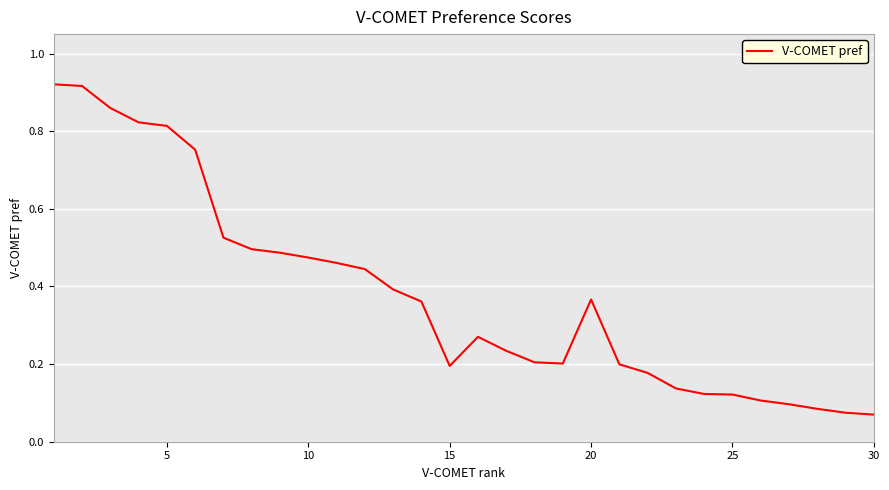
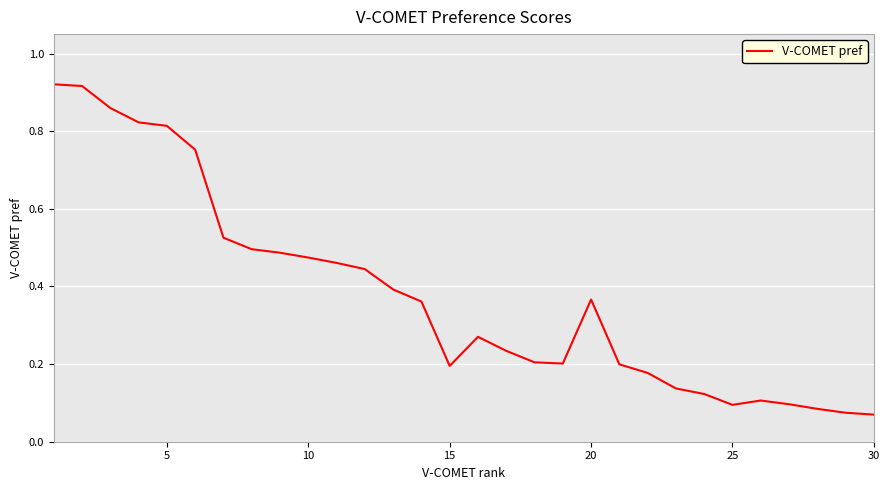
  {
    "5": 0.81,
    "10": 0.47,
    "15": 0.20,
    "20": 0.37,
-   "25": 0.12,
+   "25": 0.10,
    "30": 0.07
  }
